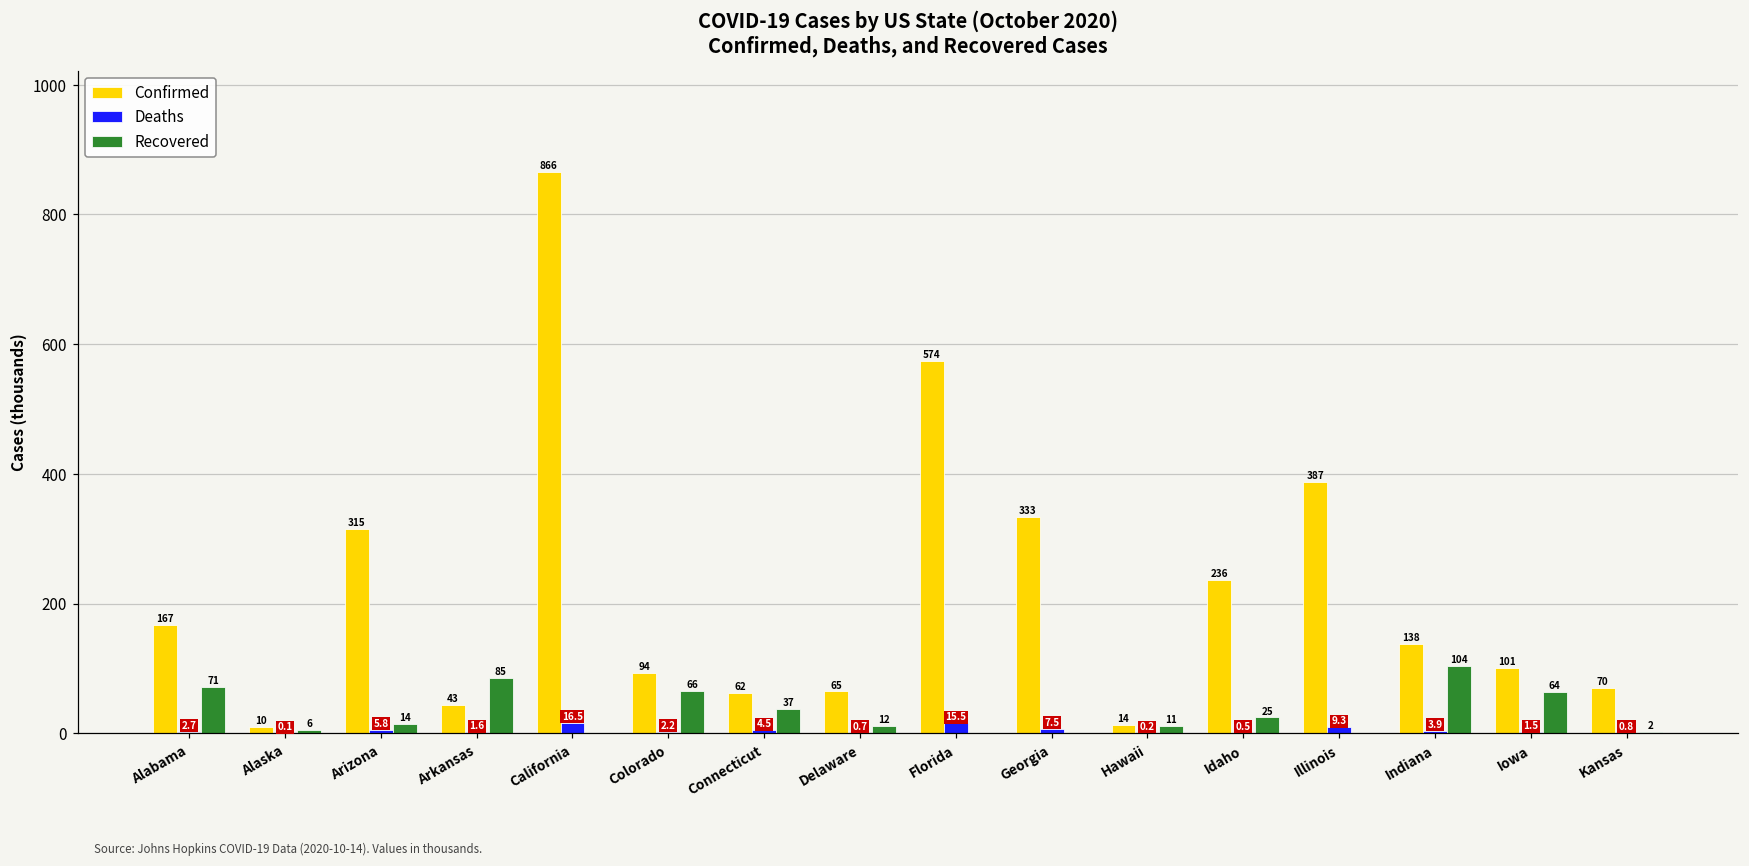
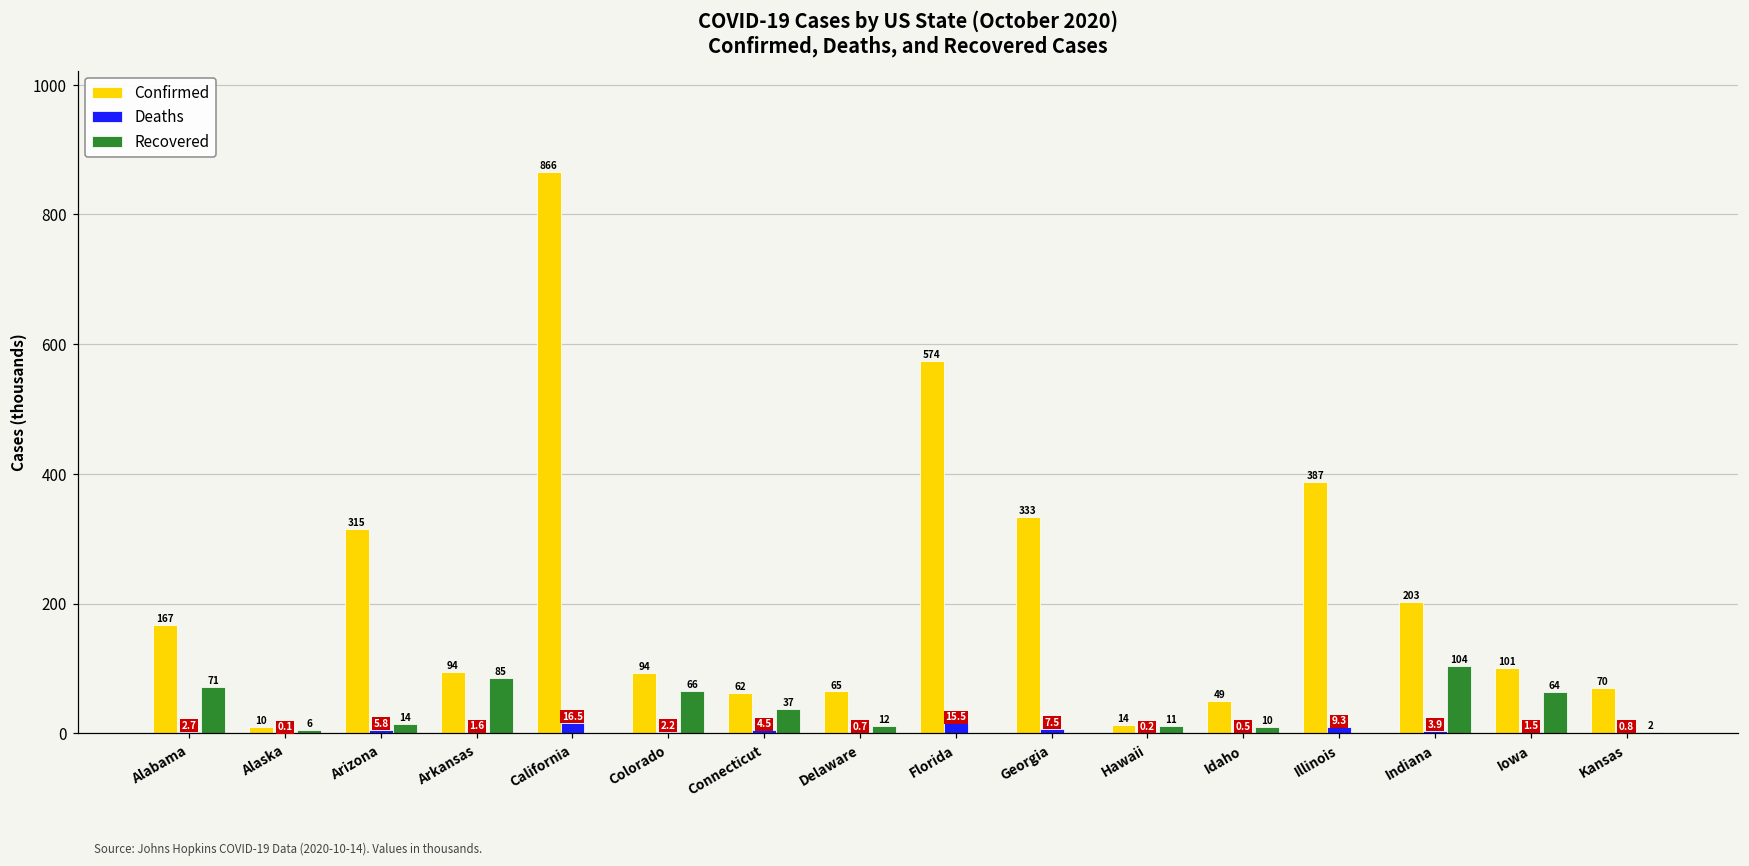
  {
    "Confirmed": {
      "Alabama": 167,
      "Alaska": 10,
      "Arizona": 315,
-     "Arkansas": 43,
+     "Arkansas": 94,
      "California": 866,
      "Colorado": 94,
      "Connecticut": 62,
      "Delaware": 65,
      "Florida": 574,
      "Georgia": 333,
      "Hawaii": 14,
-     "Idaho": 236,
+     "Idaho": 49,
      "Illinois": 387,
-     "Indiana": 138,
+     "Indiana": 203,
      "Iowa": 101,
      "Kansas": 70
    },
    "Recovered": {
      "Alabama": 71,
      "Alaska": 6,
      "Arizona": 14,
      "Arkansas": 85,
      "Colorado": 66,
      "Connecticut": 37,
      "Delaware": 12,
      "Hawaii": 11,
-     "Idaho": 25,
+     "Idaho": 10,
      "Indiana": 104,
      "Iowa": 64,
      "Kansas": 2
    }
  }
